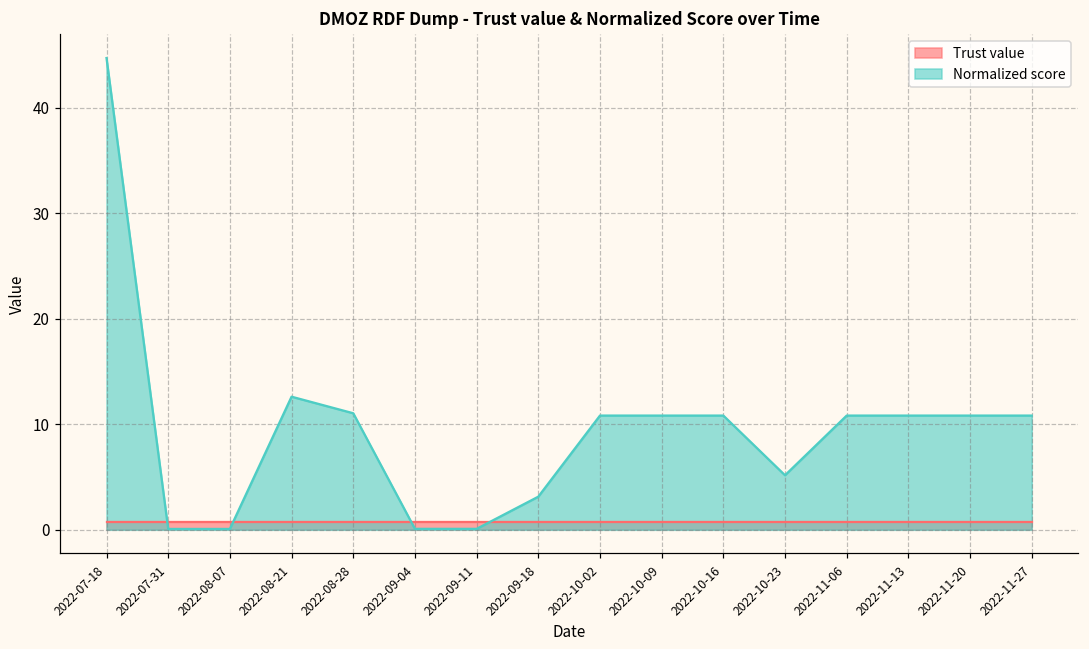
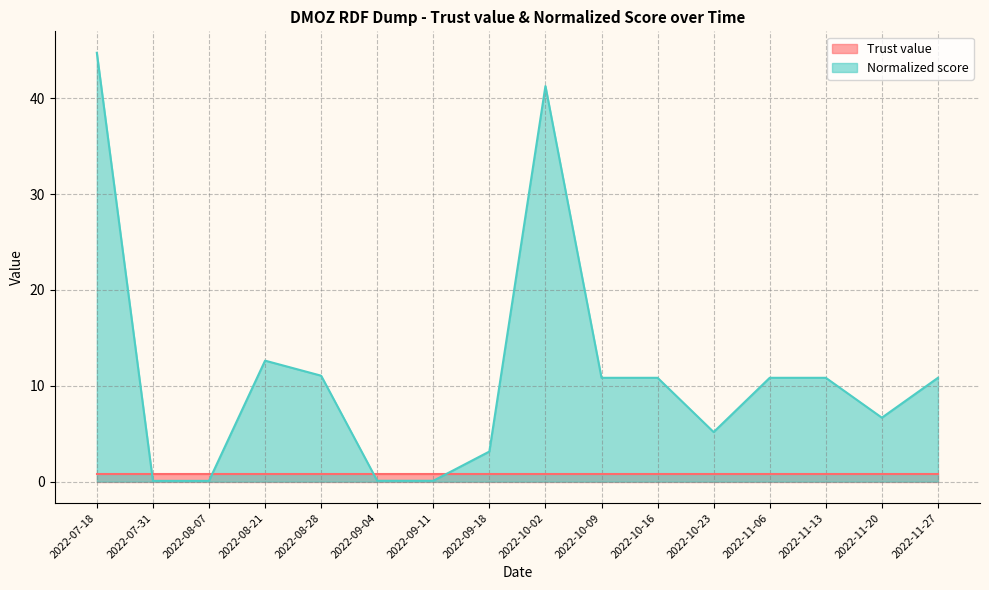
  {
    "Trust value": {
      "2022-07-18": 1,
      "2022-07-31": 1,
      "2022-08-07": 1,
      "2022-08-21": 1,
      "2022-08-28": 1,
      "2022-09-04": 1,
      "2022-09-11": 1,
      "2022-09-18": 1,
      "2022-10-02": 1,
      "2022-10-09": 1,
      "2022-10-16": 1,
      "2022-10-23": 1,
      "2022-11-06": 1,
      "2022-11-13": 1,
      "2022-11-20": 1,
      "2022-11-27": 1
    },
    "Normalized score": {
      "2022-07-18": 45,
      "2022-07-31": 0,
      "2022-08-07": 0,
      "2022-08-21": 13,
      "2022-08-28": 11,
      "2022-09-04": 0,
      "2022-09-11": 0,
      "2022-09-18": 3,
-     "2022-10-02": 11,
+     "2022-10-02": 41,
      "2022-10-09": 11,
      "2022-10-16": 11,
      "2022-10-23": 5,
      "2022-11-06": 11,
      "2022-11-13": 11,
-     "2022-11-20": 11,
+     "2022-11-20": 7,
      "2022-11-27": 11
    }
  }
